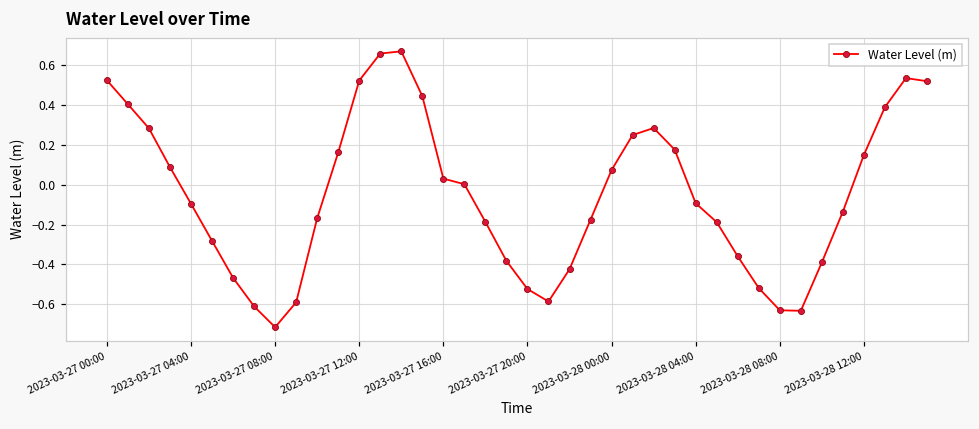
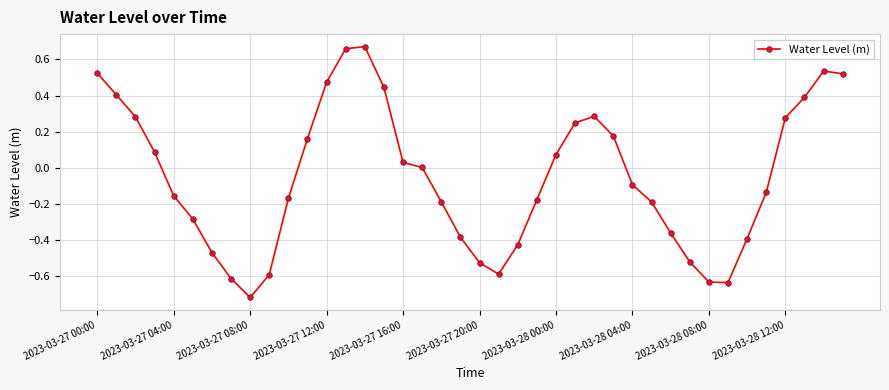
  {
    "2023-03-27 00:00": 0.53,
-   "2023-03-27 04:00": -0.10,
+   "2023-03-27 04:00": -0.15,
    "2023-03-27 08:00": -0.72,
-   "2023-03-27 12:00": 0.52,
+   "2023-03-27 12:00": 0.47,
    "2023-03-27 16:00": 0.03,
    "2023-03-27 20:00": -0.52,
    "2023-03-28 00:00": 0.07,
    "2023-03-28 04:00": -0.09,
    "2023-03-28 08:00": -0.63,
-   "2023-03-28 12:00": 0.15
+   "2023-03-28 12:00": 0.28
  }
